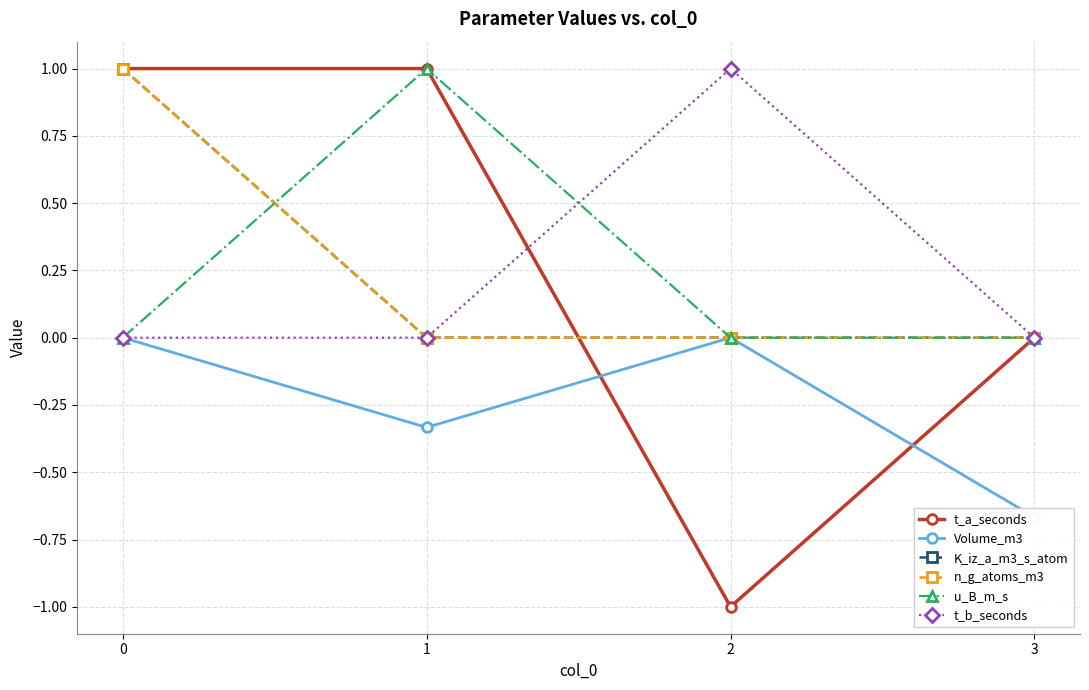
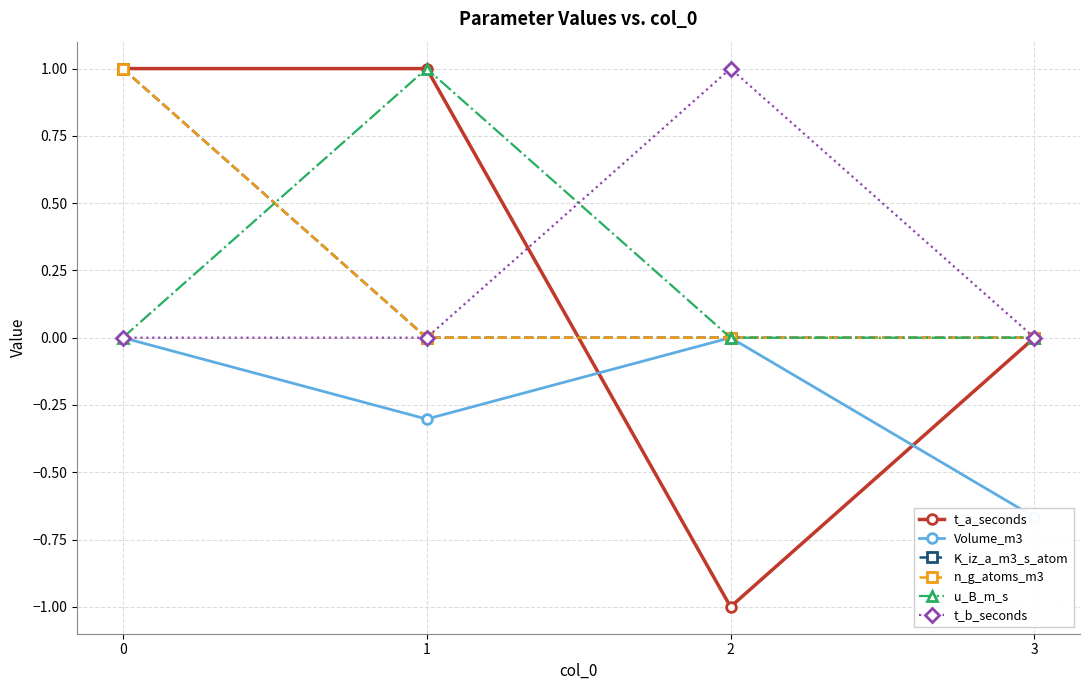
  {
    "t_a_seconds": {
      "2": -1.00
    },
    "Volume_m3": {
-     "1": -0.33
+     "1": -0.30
    },
    "t_b_seconds": {
      "2": 1.00
    }
  }
